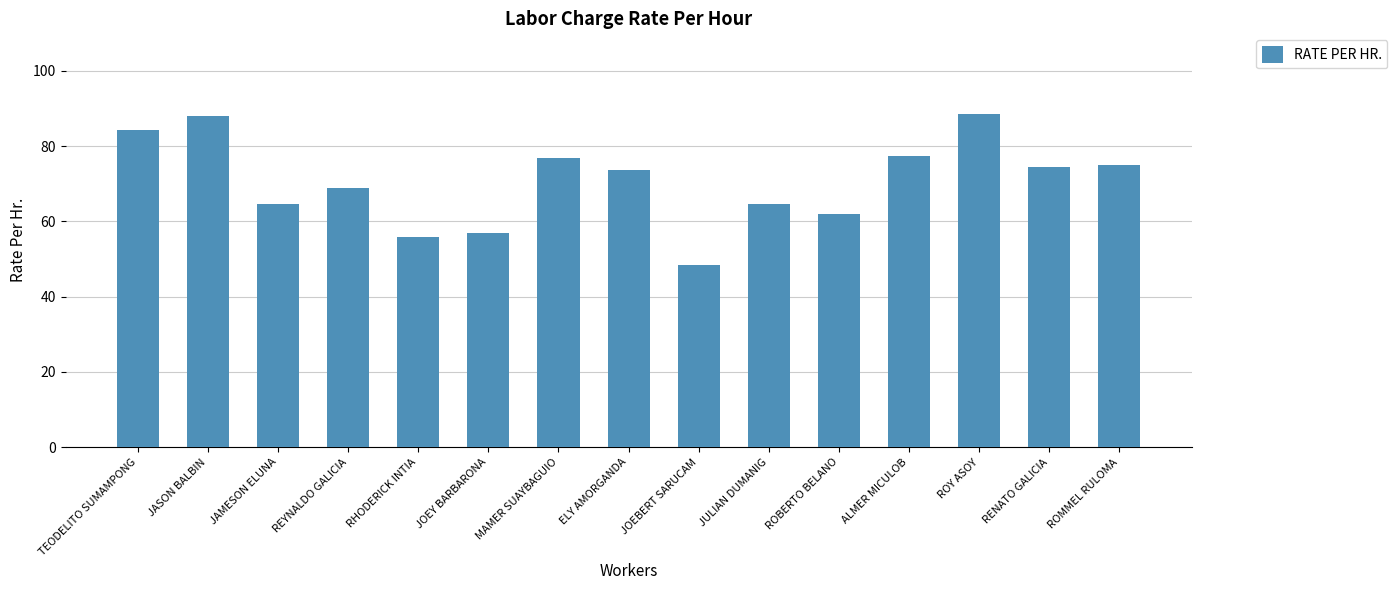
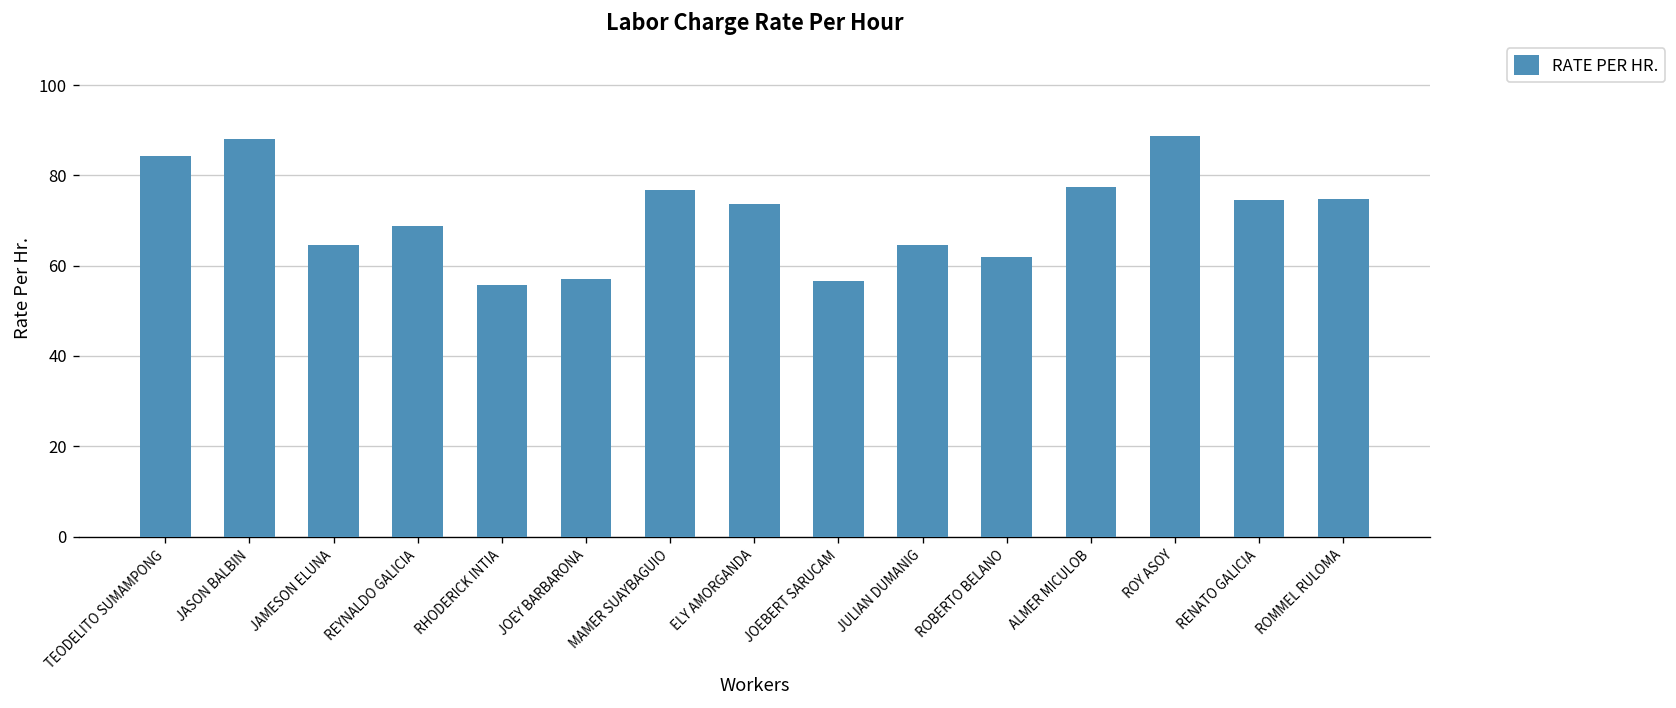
  {
    "TEODELITO SUMAMPONG": 84,
    "JASON BALBIN": 88,
    "JAMESON ELUNA": 65,
    "REYNALDO GALICIA": 69,
    "RHODERICK INTIA": 56,
    "JOEY BARBARONA": 57,
    "MAMER SUAYBAGUIO": 77,
    "ELY AMORGANDA": 74,
-   "JOEBERT SARUCAM": 48,
+   "JOEBERT SARUCAM": 57,
    "JULIAN DUMANIG": 65,
    "ROBERTO BELANO": 62,
    "ALMER MICULOB": 77,
    "ROY ASOY": 89,
    "RENATO GALICIA": 75,
    "ROMMEL RULOMA": 75
  }
